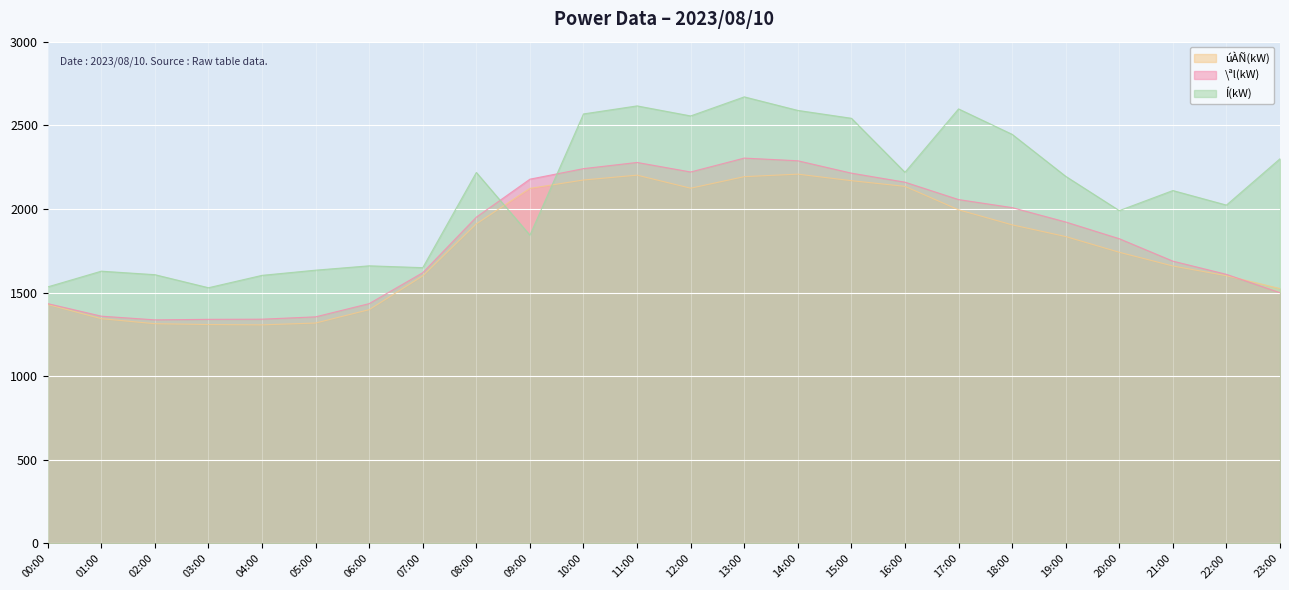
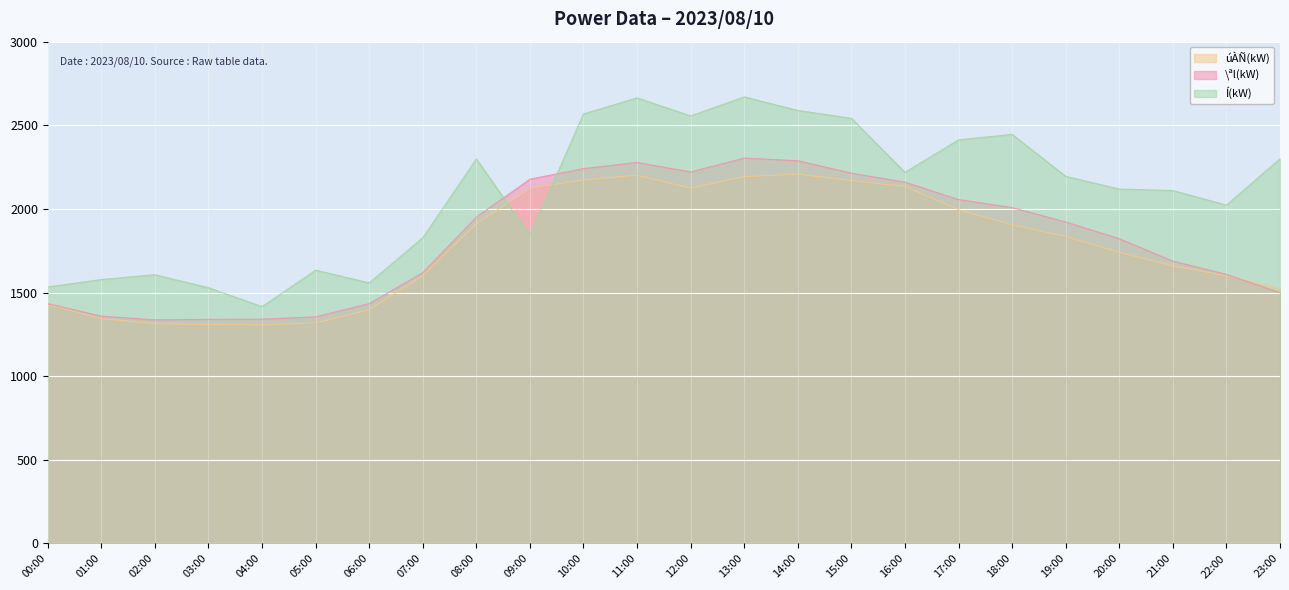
  {
    "Í(kW)": {
      "00:00": 1530,
-     "01:00": 1630,
+     "01:00": 1580,
      "02:00": 1610,
      "03:00": 1530,
-     "04:00": 1600,
+     "04:00": 1420,
      "05:00": 1630,
-     "06:00": 1660,
-     "07:00": 1650,
-     "08:00": 2220,
+     "06:00": 1560,
+     "07:00": 1830,
+     "08:00": 2300,
      "09:00": 1840,
      "10:00": 2570,
-     "11:00": 2620,
+     "11:00": 2660,
      "12:00": 2560,
      "13:00": 2670,
      "14:00": 2590,
      "15:00": 2540,
      "16:00": 2220,
-     "17:00": 2600,
+     "17:00": 2410,
      "18:00": 2450,
      "19:00": 2200,
-     "20:00": 1990,
+     "20:00": 2120,
      "21:00": 2110,
      "22:00": 2020,
      "23:00": 2300
    }
  }
